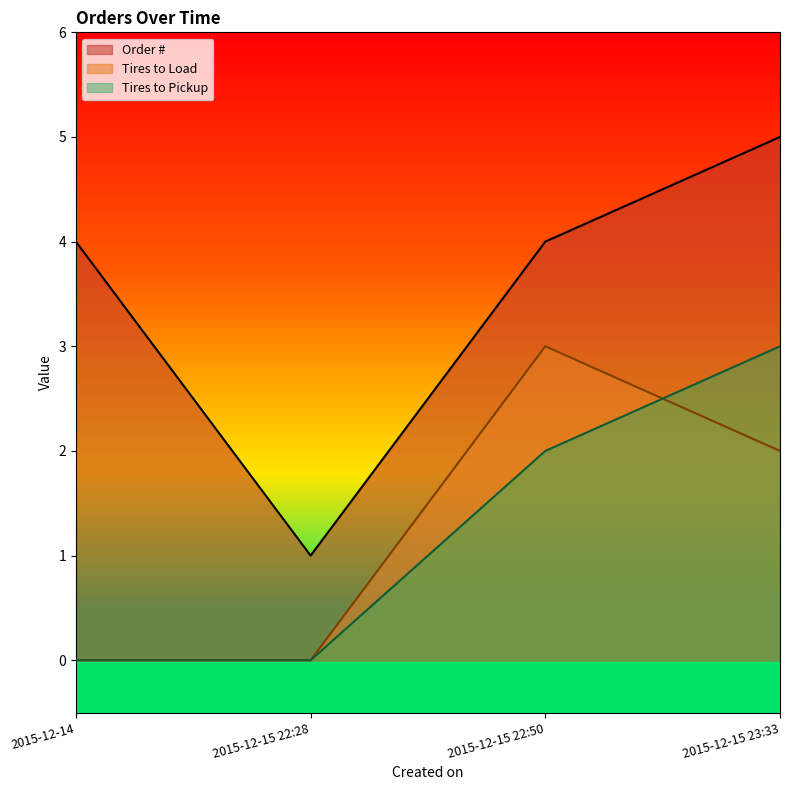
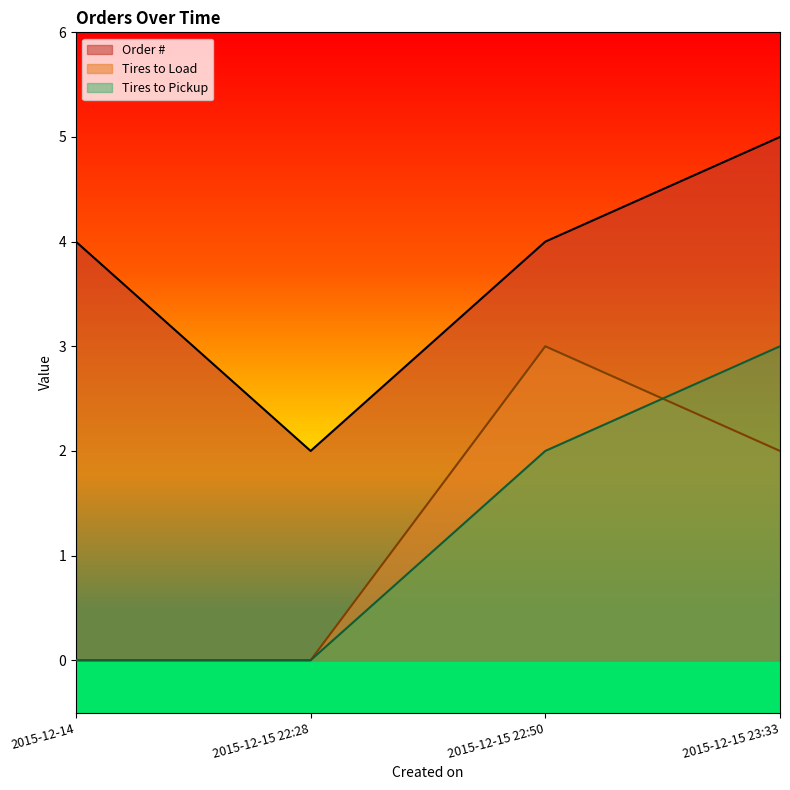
  {
    "Order #": {
      "2015-12-14": 4,
-     "2015-12-15 22:28": 1,
+     "2015-12-15 22:28": 2,
      "2015-12-15 22:50": 4,
      "2015-12-15 23:33": 5
    },
    "Tires to Load": {
      "2015-12-15 22:50": 3,
      "2015-12-15 23:33": 2
    },
    "Tires to Pickup": {
      "2015-12-15 22:50": 2,
      "2015-12-15 23:33": 3
    }
  }
